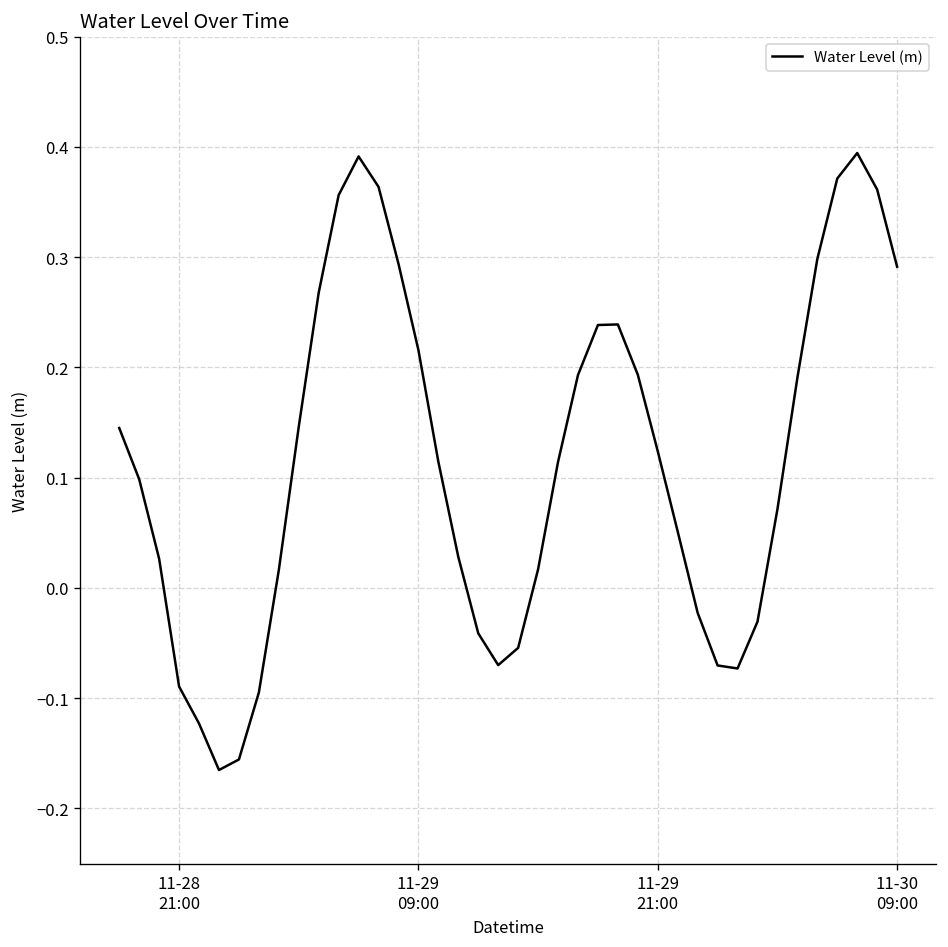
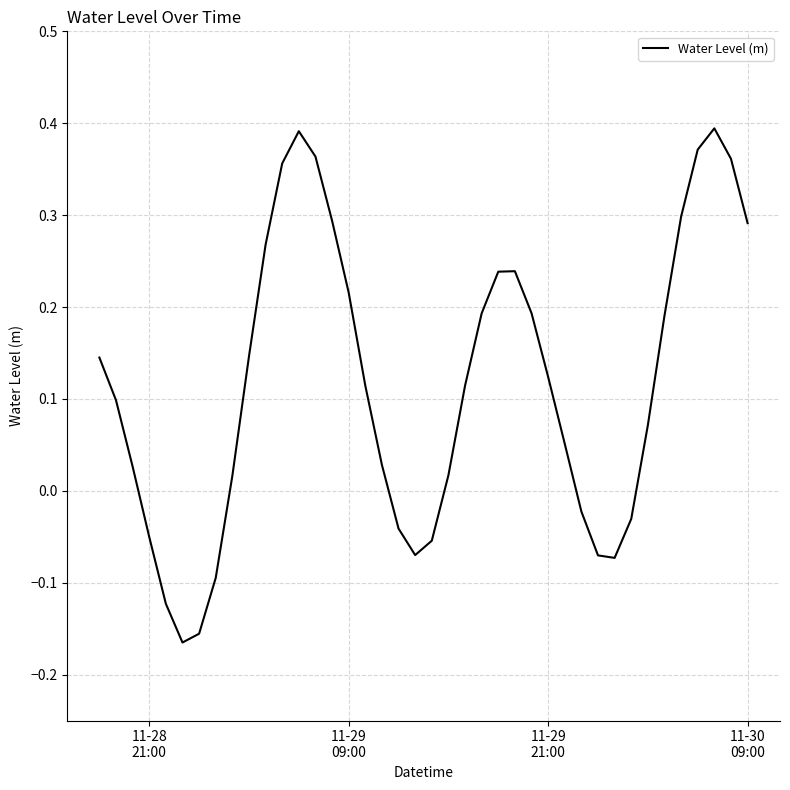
  {
-   "11-28 21:00": -0.09,
+   "11-28 21:00": -0.05,
    "11-29 09:00": 0.22,
    "11-29 21:00": 0.12,
    "11-30 09:00": 0.29
  }
